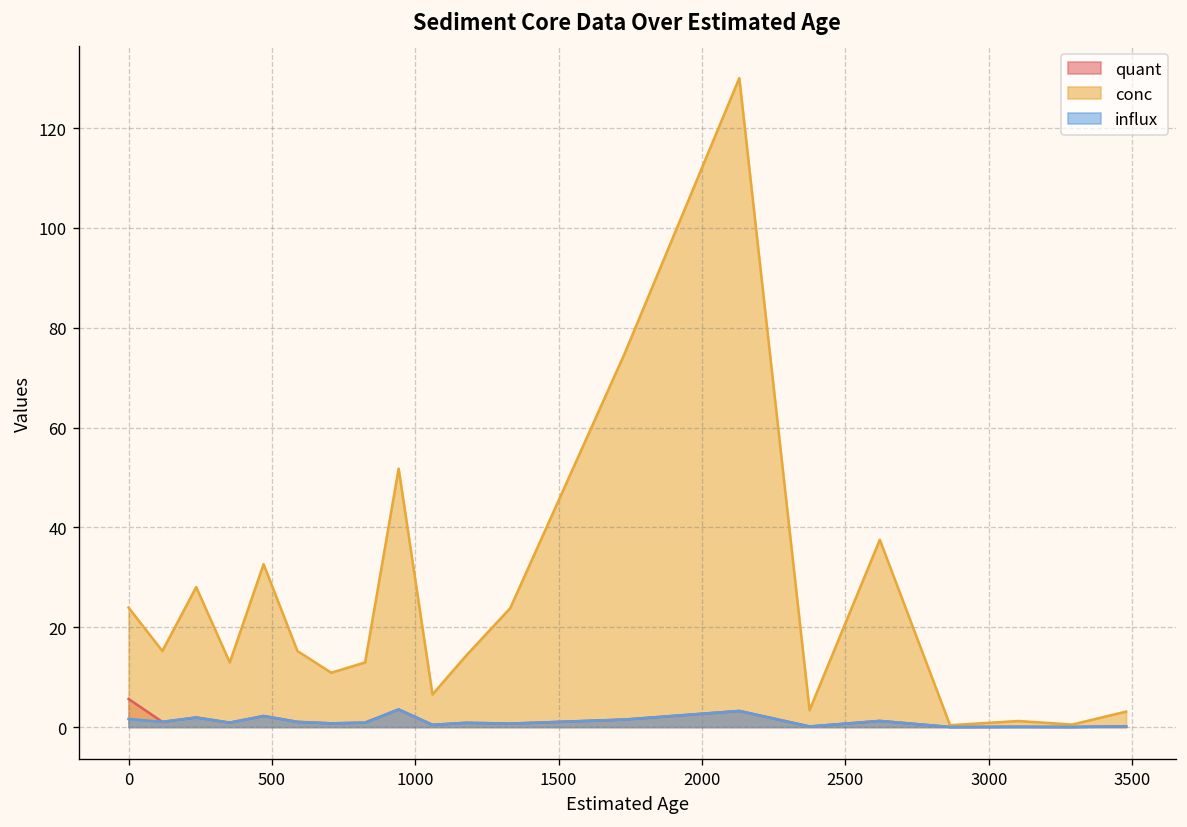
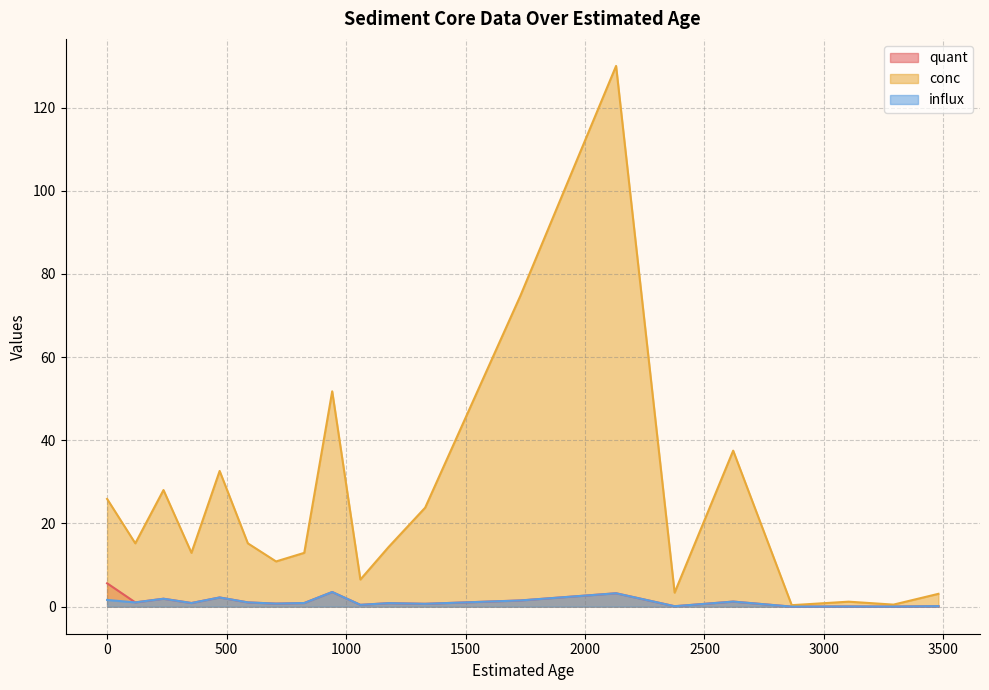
  {
    "quant": {
      "0": 6
    },
    "conc": {
-     "0": 24
+     "0": 26
    },
    "influx": {
      "0": 2
    }
  }
